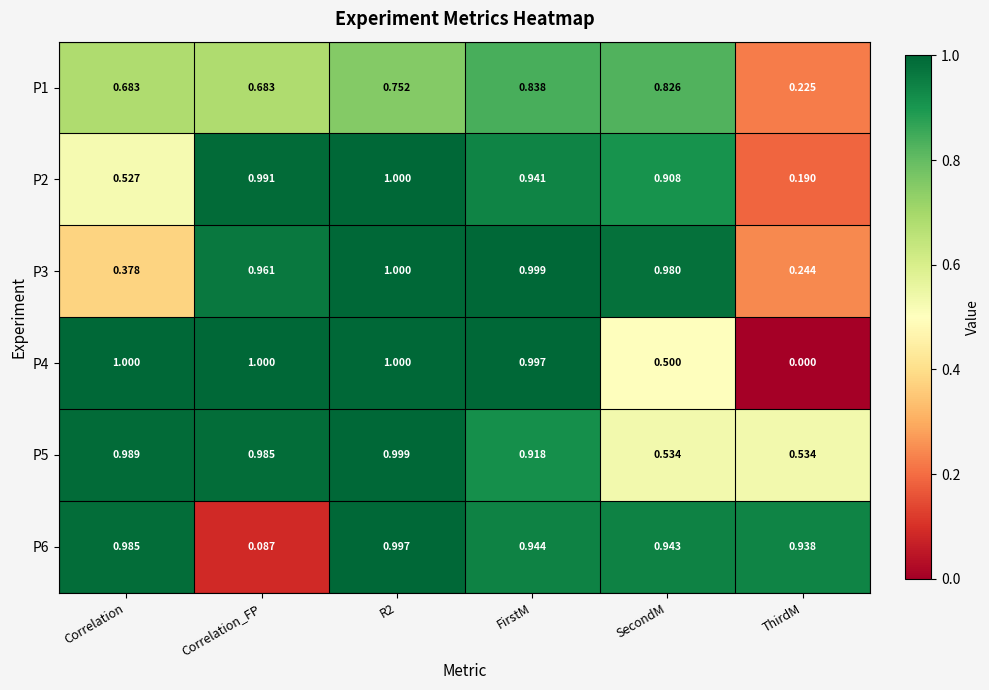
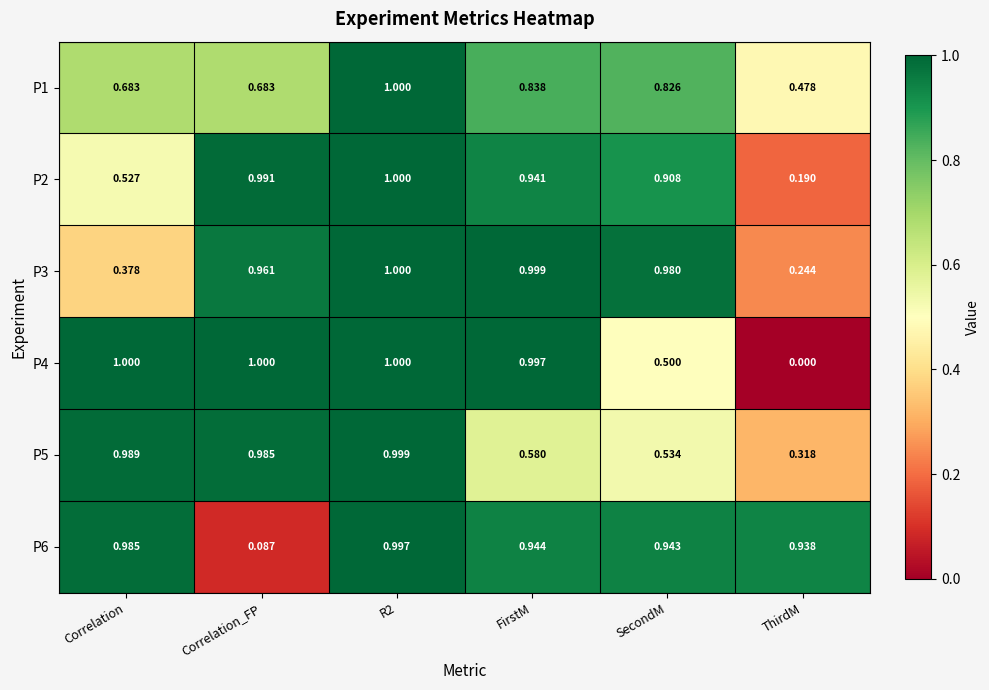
  {
    "P1": {
      "Correlation": 0.683,
      "Correlation_FP": 0.683,
-     "R2": 0.752,
+     "R2": 1.000,
      "FirstM": 0.838,
      "SecondM": 0.826,
-     "ThirdM": 0.225
+     "ThirdM": 0.478
    },
    "P2": {
      "Correlation": 0.527,
      "Correlation_FP": 0.991,
      "R2": 1.000,
      "FirstM": 0.941,
      "SecondM": 0.908,
      "ThirdM": 0.190
    },
    "P3": {
      "Correlation": 0.378,
      "Correlation_FP": 0.961,
      "R2": 1.000,
      "FirstM": 0.999,
      "SecondM": 0.980,
      "ThirdM": 0.244
    },
    "P4": {
      "Correlation": 1.000,
      "Correlation_FP": 1.000,
      "R2": 1.000,
      "FirstM": 0.997,
      "SecondM": 0.500,
      "ThirdM": 0.000
    },
    "P5": {
      "Correlation": 0.989,
      "Correlation_FP": 0.985,
      "R2": 0.999,
-     "FirstM": 0.918,
+     "FirstM": 0.580,
      "SecondM": 0.534,
-     "ThirdM": 0.534
+     "ThirdM": 0.318
    },
    "P6": {
      "Correlation": 0.985,
      "Correlation_FP": 0.087,
      "R2": 0.997,
      "FirstM": 0.944,
      "SecondM": 0.943,
      "ThirdM": 0.938
    }
  }
